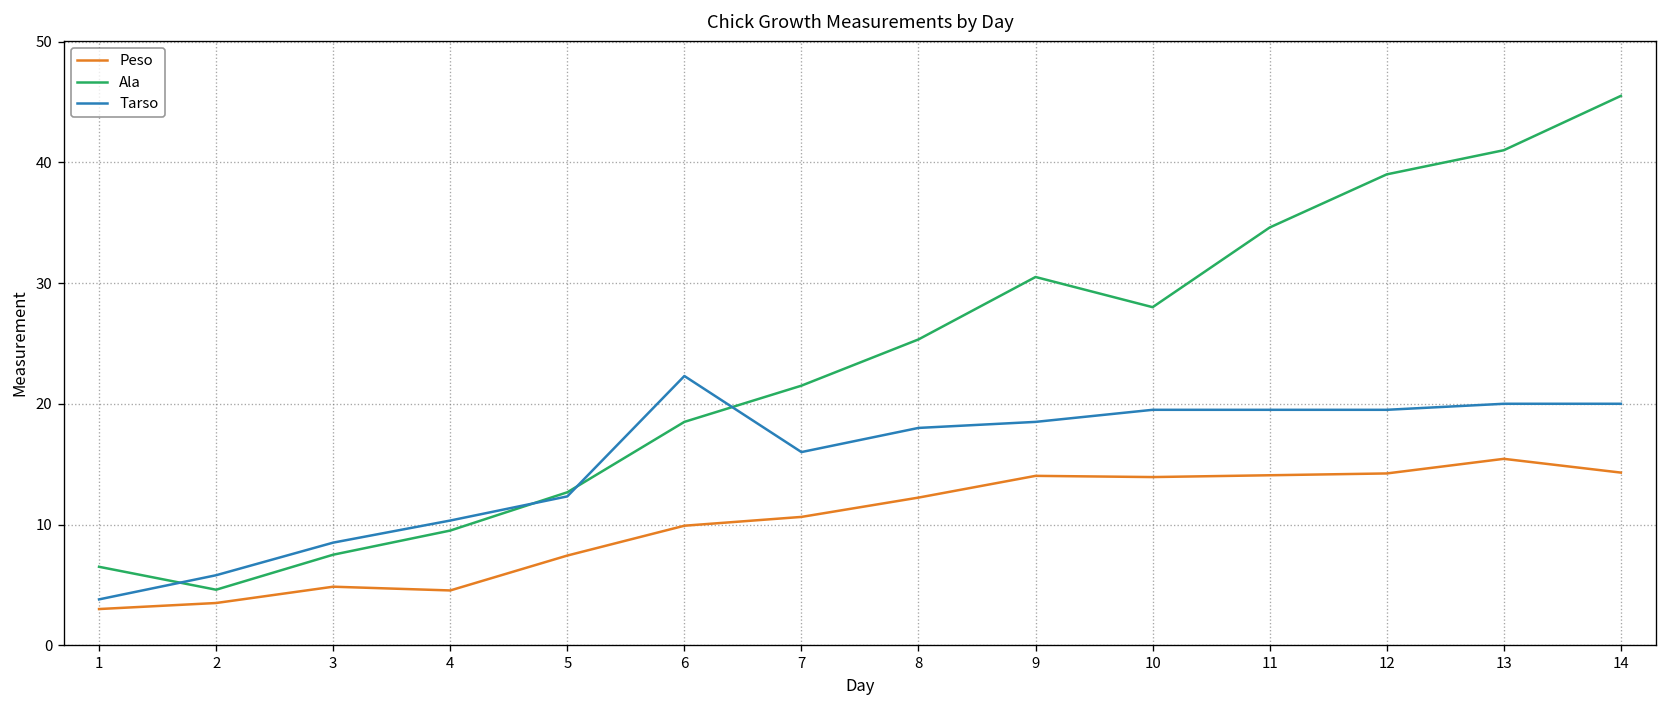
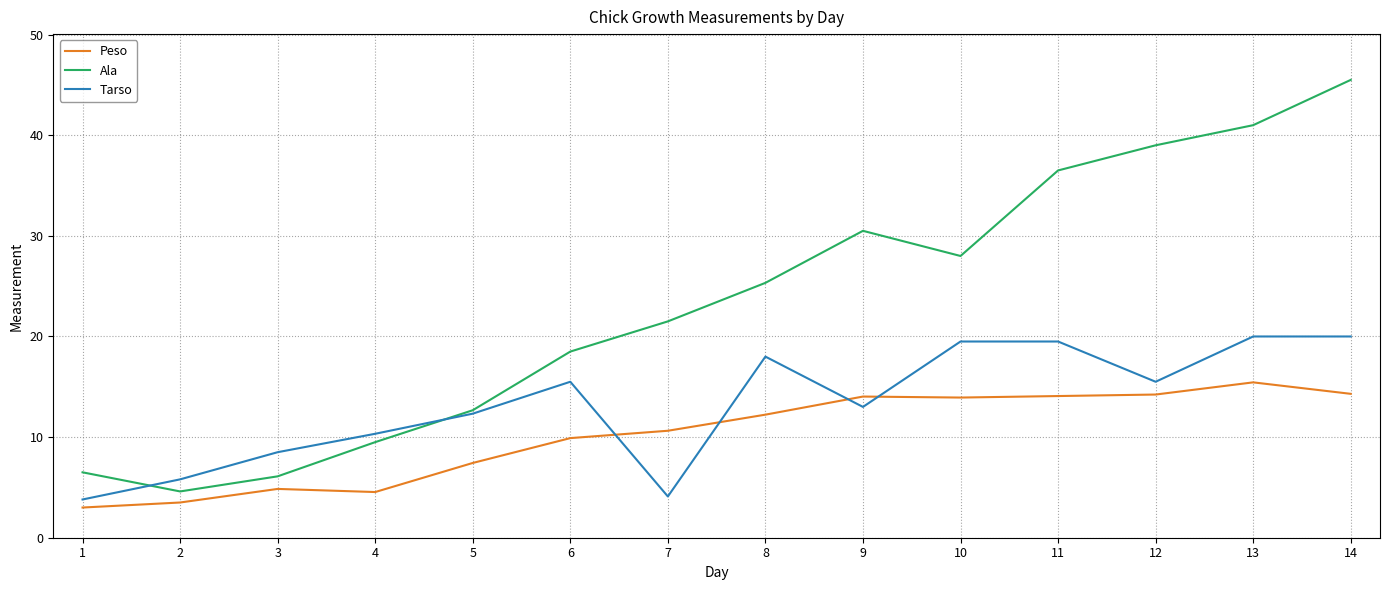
  {
    "Peso": {
      "1": 3.0,
      "2": 3.5,
      "3": 4.9,
      "4": 4.5,
      "5": 7.4,
      "6": 9.9,
      "7": 10.6,
      "8": 12.2,
      "9": 14.0,
      "10": 13.9,
      "11": 14.1,
      "12": 14.2,
      "13": 15.4,
      "14": 14.3
    },
    "Ala": {
      "1": 6.5,
      "2": 4.6,
-     "3": 7.5,
+     "3": 6.1,
      "4": 9.5,
      "5": 12.7,
      "6": 18.5,
      "7": 21.5,
      "8": 25.3,
      "9": 30.5,
      "10": 28.0,
-     "11": 34.6,
+     "11": 36.5,
      "12": 39.0,
      "13": 41.0,
      "14": 45.5
    },
    "Tarso": {
      "1": 3.8,
      "2": 5.8,
      "3": 8.5,
      "4": 10.3,
      "5": 12.3,
-     "6": 22.3,
-     "7": 16.0,
+     "6": 15.5,
+     "7": 4.1,
      "8": 18.0,
-     "9": 18.5,
+     "9": 13.0,
      "10": 19.5,
      "11": 19.5,
-     "12": 19.5,
+     "12": 15.5,
      "13": 20.0,
      "14": 20.0
    }
  }
